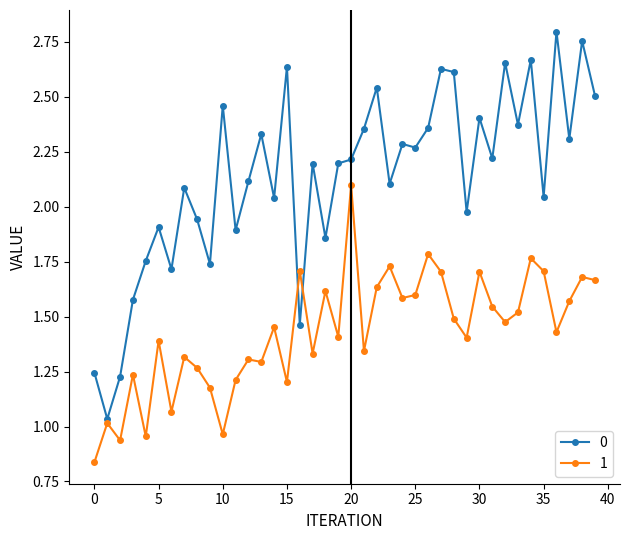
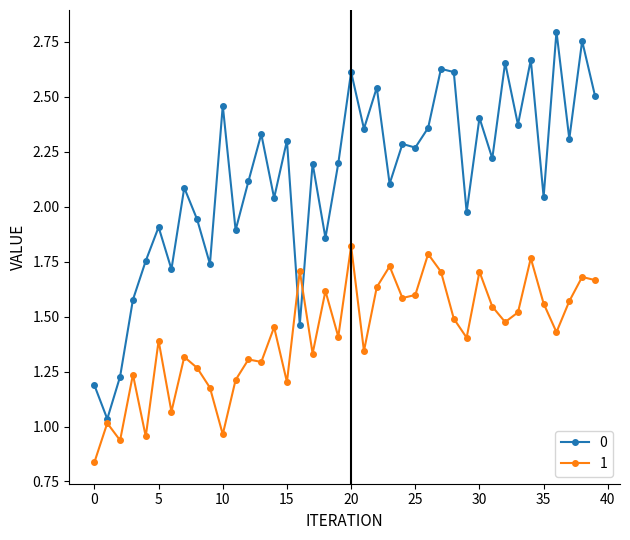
  {
    "0": {
-     "0": 1.24,
+     "0": 1.19,
      "5": 1.91,
      "10": 2.46,
-     "15": 2.64,
-     "20": 2.22,
+     "15": 2.30,
+     "20": 2.61,
      "25": 2.27,
      "30": 2.40,
      "35": 2.04
    },
    "1": {
      "0": 0.84,
      "5": 1.39,
      "10": 0.96,
      "15": 1.20,
-     "20": 2.10,
+     "20": 1.82,
      "25": 1.60,
      "30": 1.70,
-     "35": 1.71
+     "35": 1.56
    }
  }
